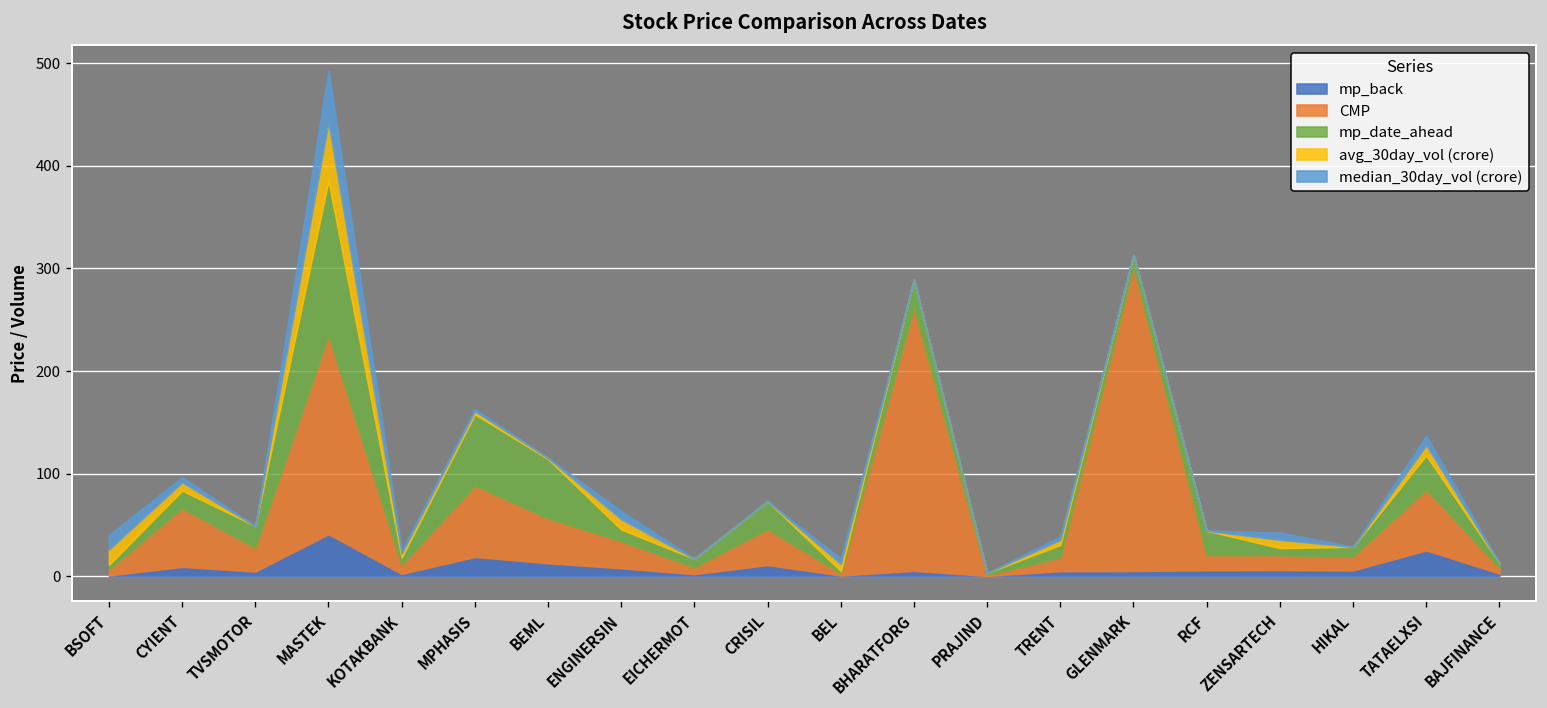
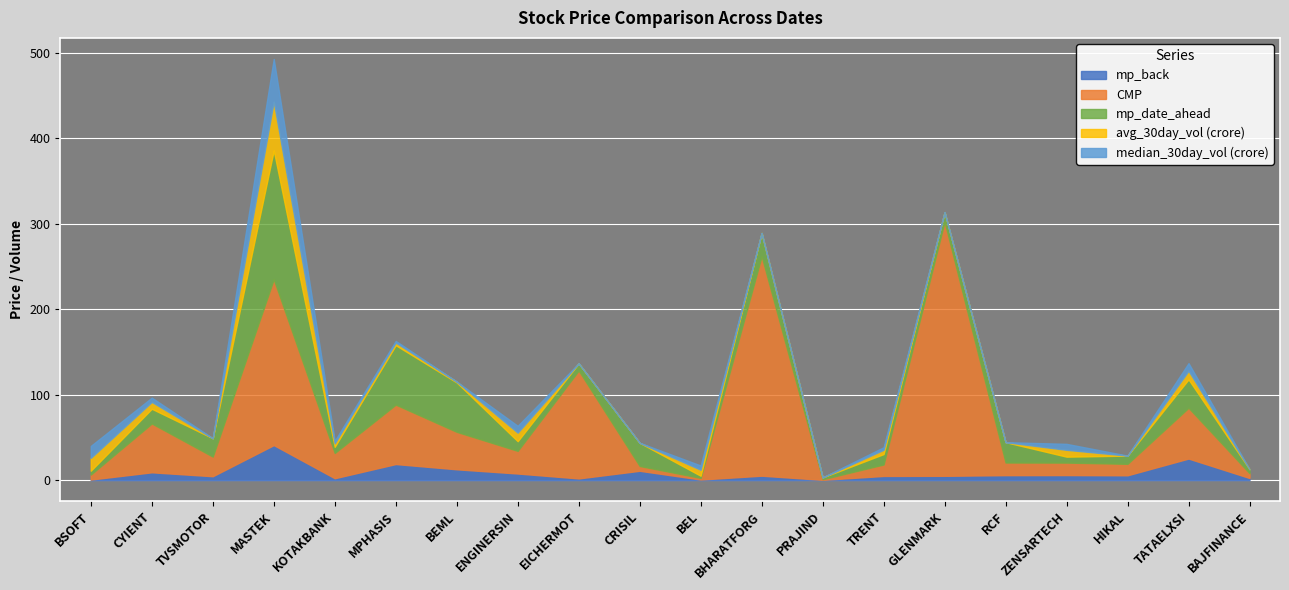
  {
    "CMP": {
      "BSOFT": 10,
      "CYIENT": 60,
      "TVSMOTOR": 20,
      "MASTEK": 190,
-     "KOTAKBANK": 10,
+     "KOTAKBANK": 30,
      "MPHASIS": 70,
      "BEML": 40,
      "ENGINERSIN": 30,
-     "EICHERMOT": 10,
-     "CRISIL": 40,
+     "EICHERMOT": 130,
+     "CRISIL": 10,
      "BHARATFORG": 260,
      "TRENT": 10,
      "GLENMARK": 300,
      "RCF": 10,
      "ZENSARTECH": 10,
      "HIKAL": 10,
      "TATAELXSI": 60,
      "BAJFINANCE": 10
    },
    "mp_date_ahead": {
      "BSOFT": 0,
      "CYIENT": 20,
      "MASTEK": 150,
      "KOTAKBANK": 10,
      "MPHASIS": 70,
      "ENGINERSIN": 10,
      "TRENT": 10,
      "ZENSARTECH": 10,
      "TATAELXSI": 30
    },
    "avg_30day_vol (crore)": {
      "BSOFT": 20,
      "CYIENT": 10,
      "MASTEK": 60,
      "ENGINERSIN": 10,
      "BEL": 10,
      "TRENT": 10,
      "ZENSARTECH": 10,
      "TATAELXSI": 10
    }
  }
